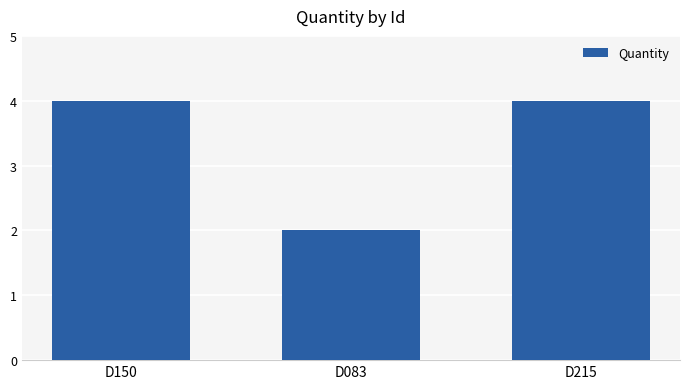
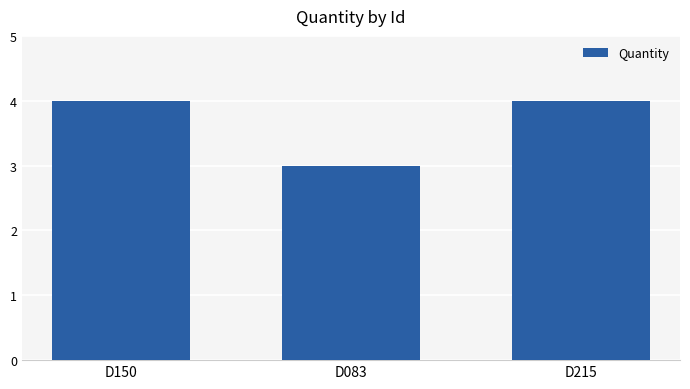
  {
    "D150": 4,
-   "D083": 2,
+   "D083": 3,
    "D215": 4
  }
